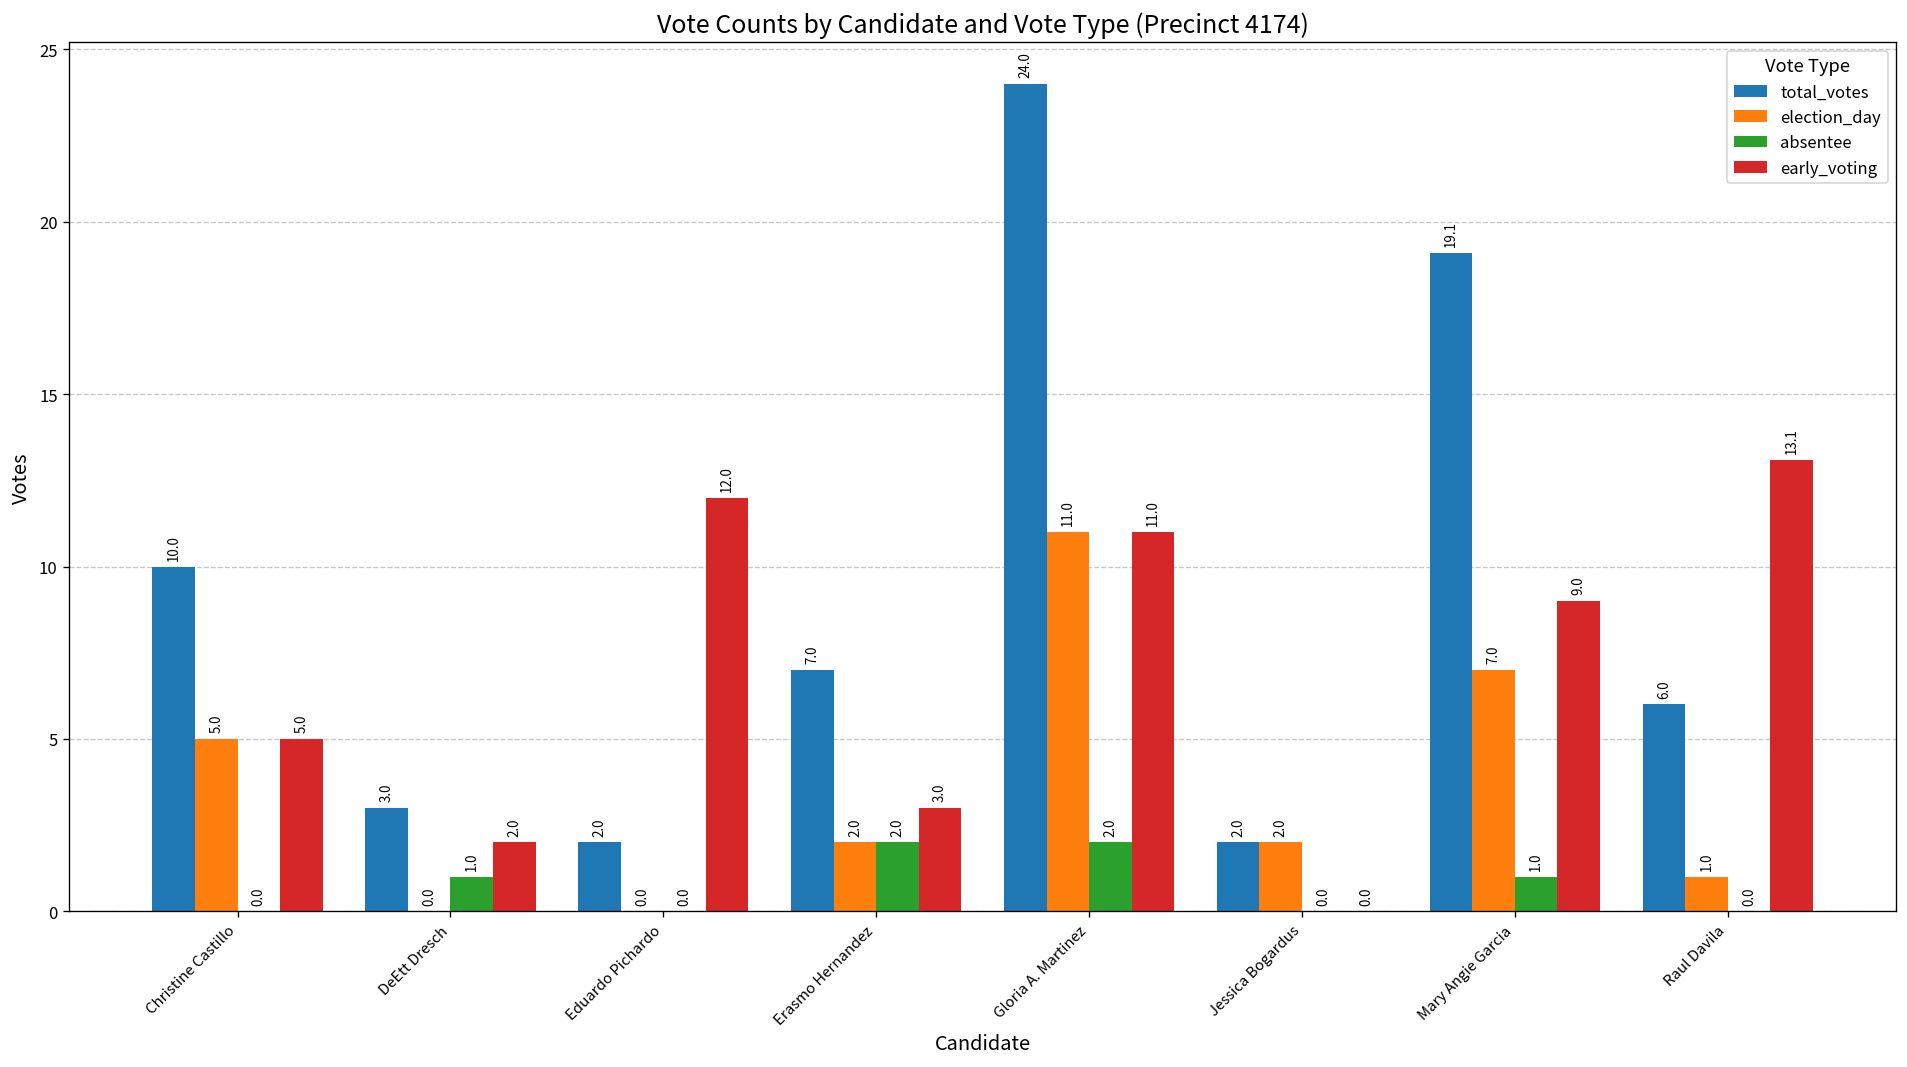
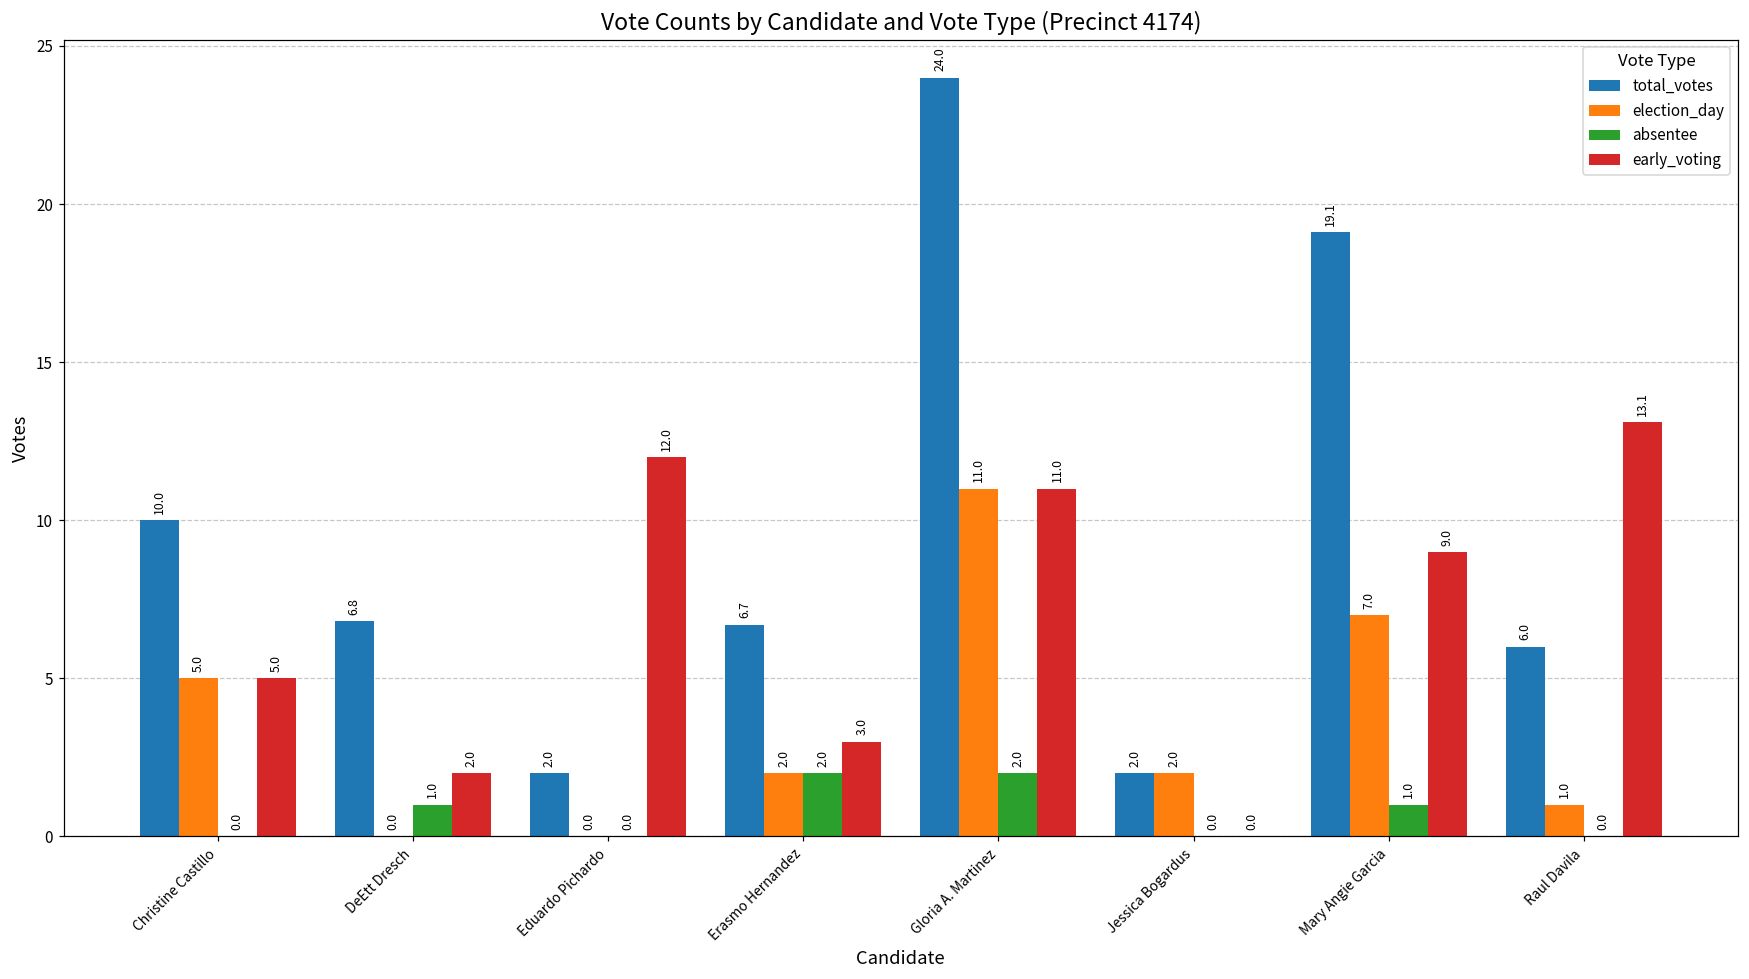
  {
    "total_votes": {
      "Christine Castillo": 10.0,
-     "DeEtt Dresch": 3.0,
+     "DeEtt Dresch": 6.8,
      "Eduardo Pichardo": 2.0,
-     "Erasmo Hernandez": 7.0,
+     "Erasmo Hernandez": 6.7,
      "Gloria A. Martinez": 24.0,
      "Jessica Bogardus": 2.0,
      "Mary Angie Garcia": 19.1,
      "Raul Davila": 6.0
    },
    "election_day": {
      "Christine Castillo": 5.0,
      "DeEtt Dresch": 0.0,
      "Eduardo Pichardo": 0.0,
      "Erasmo Hernandez": 2.0,
      "Gloria A. Martinez": 11.0,
      "Jessica Bogardus": 2.0,
      "Mary Angie Garcia": 7.0,
      "Raul Davila": 1.0
    },
    "absentee": {
      "Christine Castillo": 0.0,
      "DeEtt Dresch": 1.0,
      "Eduardo Pichardo": 0.0,
      "Erasmo Hernandez": 2.0,
      "Gloria A. Martinez": 2.0,
      "Jessica Bogardus": 0.0,
      "Mary Angie Garcia": 1.0,
      "Raul Davila": 0.0
    },
    "early_voting": {
      "Christine Castillo": 5.0,
      "DeEtt Dresch": 2.0,
      "Eduardo Pichardo": 12.0,
      "Erasmo Hernandez": 3.0,
      "Gloria A. Martinez": 11.0,
      "Jessica Bogardus": 0.0,
      "Mary Angie Garcia": 9.0,
      "Raul Davila": 13.1
    }
  }
